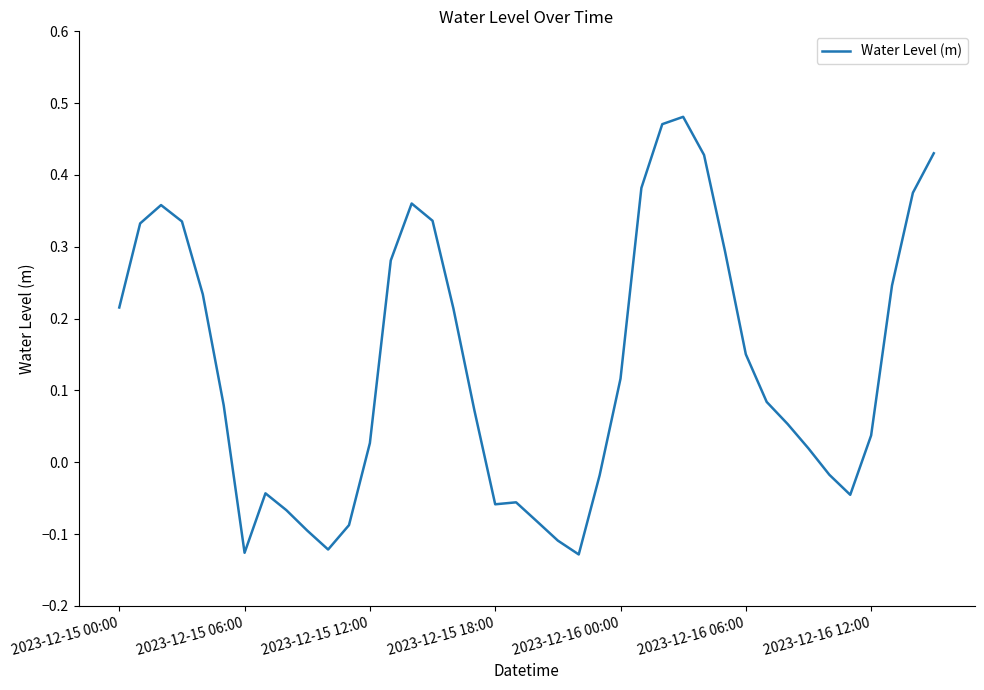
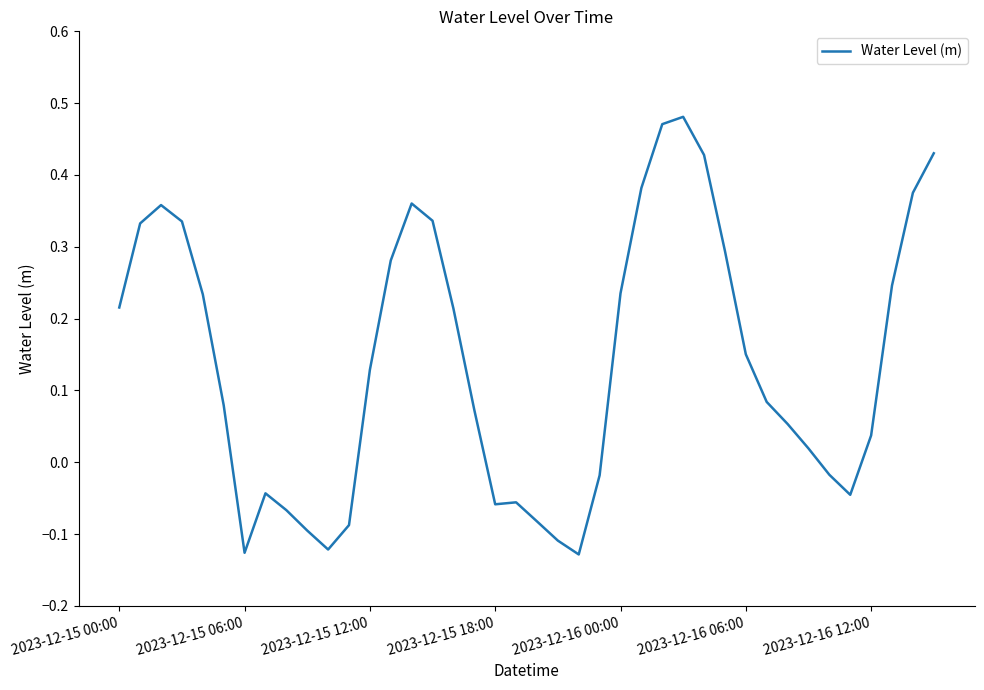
  {
    "2023-12-15 00:00": 0.22,
    "2023-12-15 06:00": -0.13,
-   "2023-12-15 12:00": 0.03,
+   "2023-12-15 12:00": 0.13,
    "2023-12-15 18:00": -0.06,
-   "2023-12-16 00:00": 0.12,
+   "2023-12-16 00:00": 0.24,
    "2023-12-16 06:00": 0.15,
    "2023-12-16 12:00": 0.04
  }
